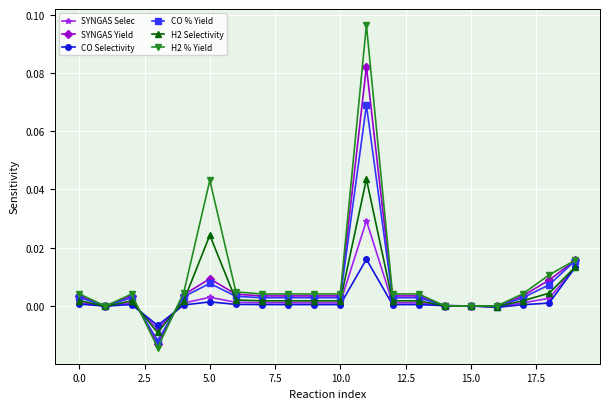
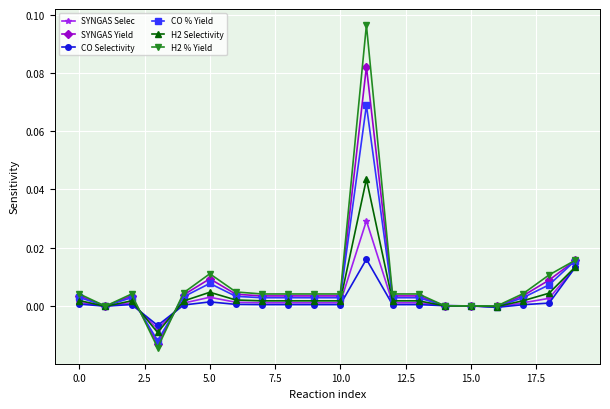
  {
    "H2 Selectivity": {
-     "5.0": 0.024
+     "5.0": 0.005
    },
    "H2 % Yield": {
-     "5.0": 0.043
+     "5.0": 0.011
    }
  }
